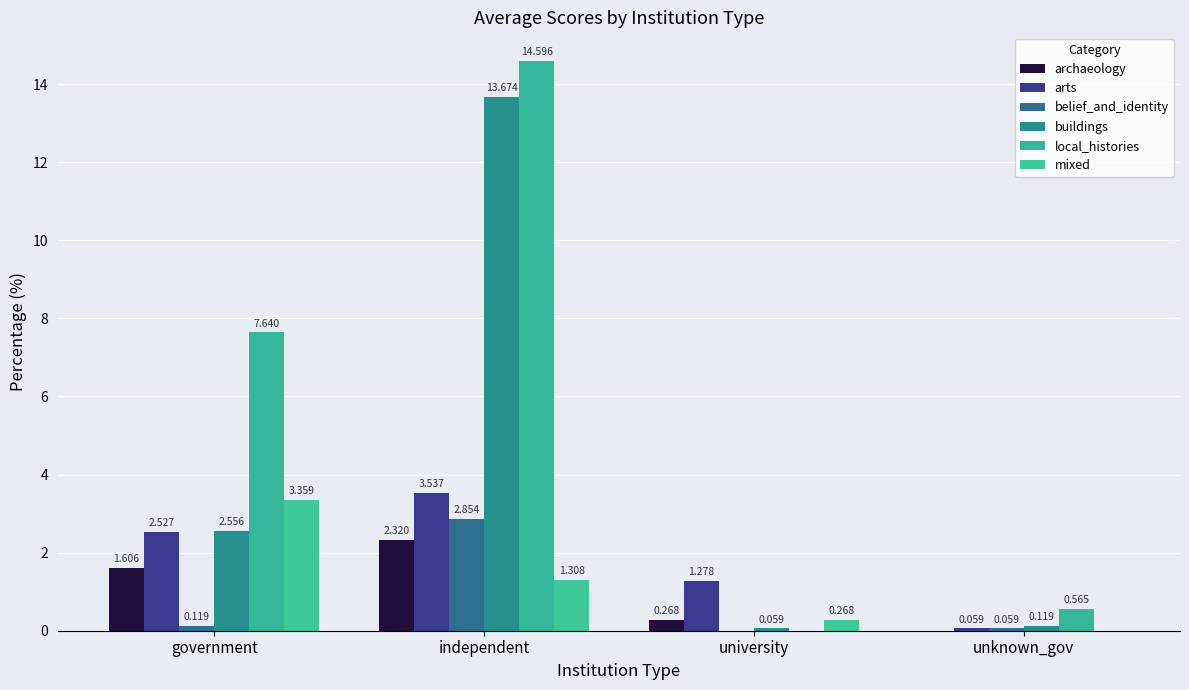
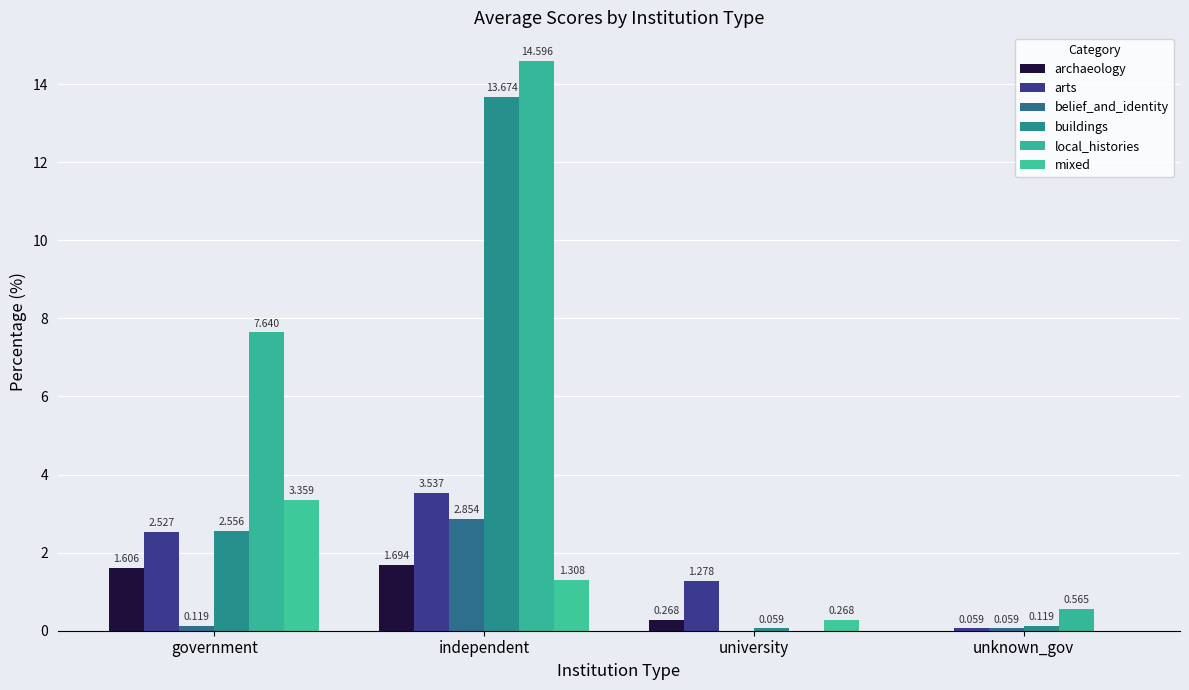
  {
    "archaeology": {
      "government": 1.606,
-     "independent": 2.320,
+     "independent": 1.694,
      "university": 0.268
    }
  }
